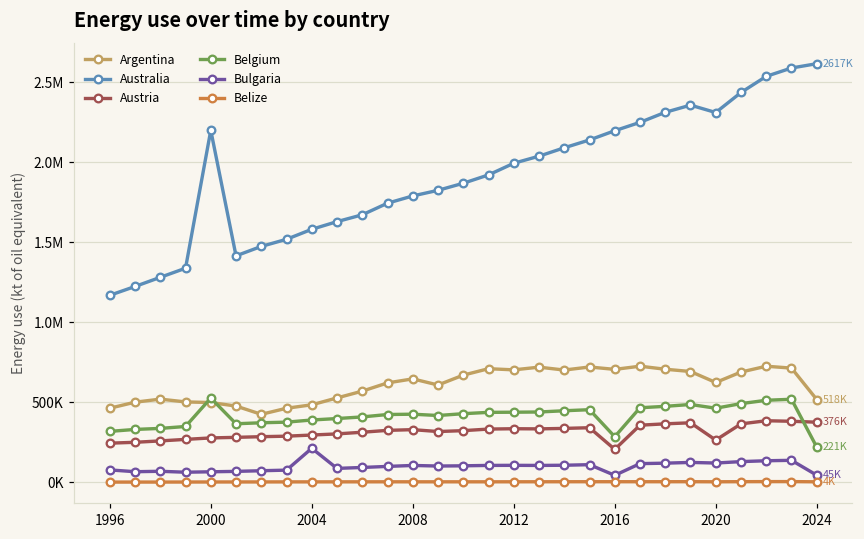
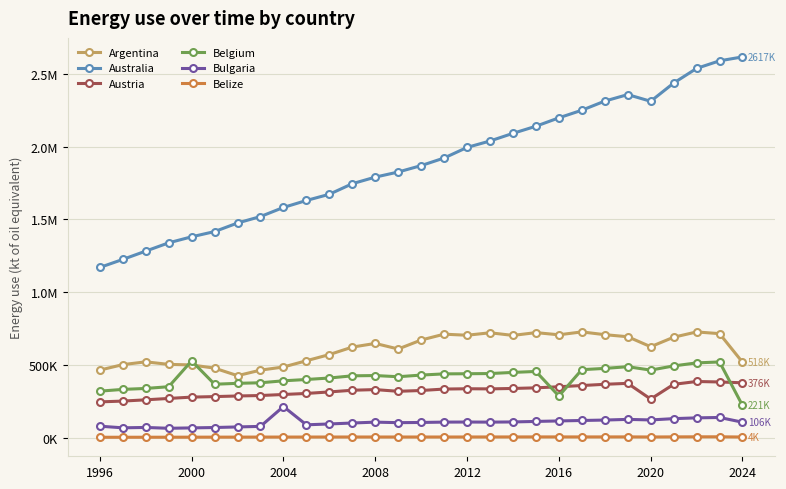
  {
    "Australia": {
      "1996": "1170000",
-     "2000": "2200000",
+     "2000": "1380000",
      "2004": "1580000",
      "2008": "1790000",
      "2012": "1990000",
      "2016": "2200000",
      "2020": "2310000"
    },
    "Austria": {
      "1996": "250000",
      "2000": "280000",
      "2004": "300000",
      "2008": "330000",
      "2012": "340000",
-     "2016": "210000",
+     "2016": "350000",
      "2020": "260000"
    },
    "Belgium": {
      "2024": "221K"
    },
    "Bulgaria": {
-     "2016": "40000",
-     "2024": "45K"
+     "2016": "110000",
+     "2024": "106K"
    }
  }
